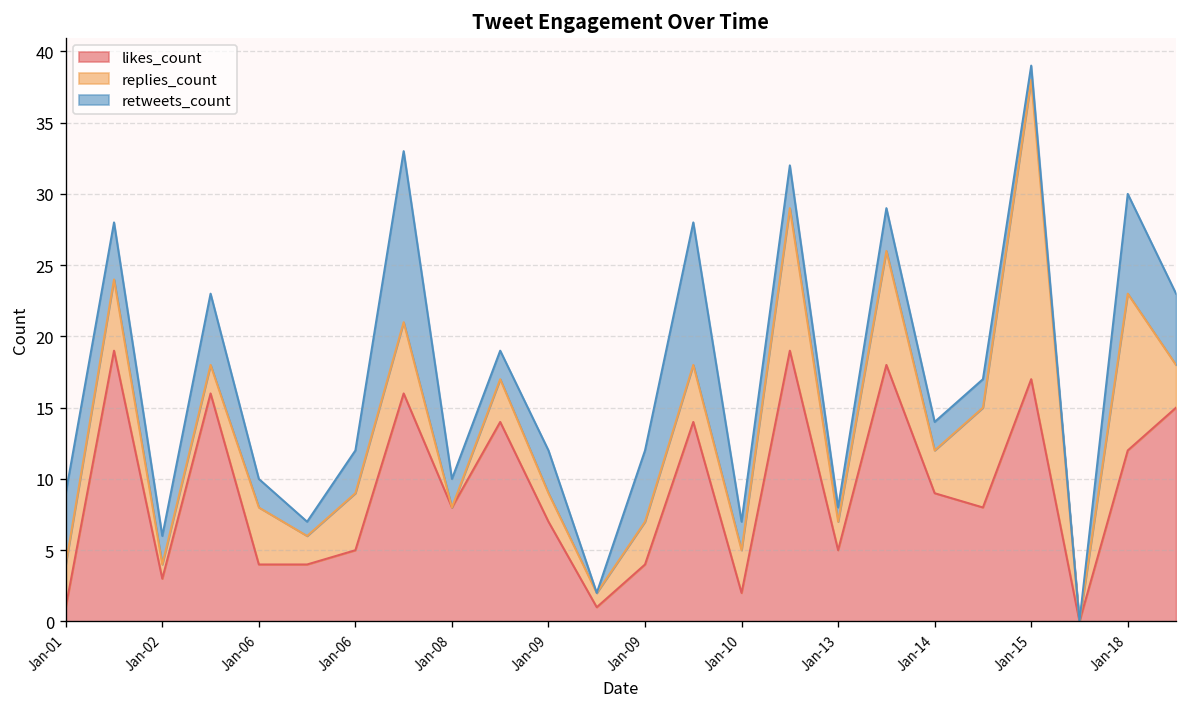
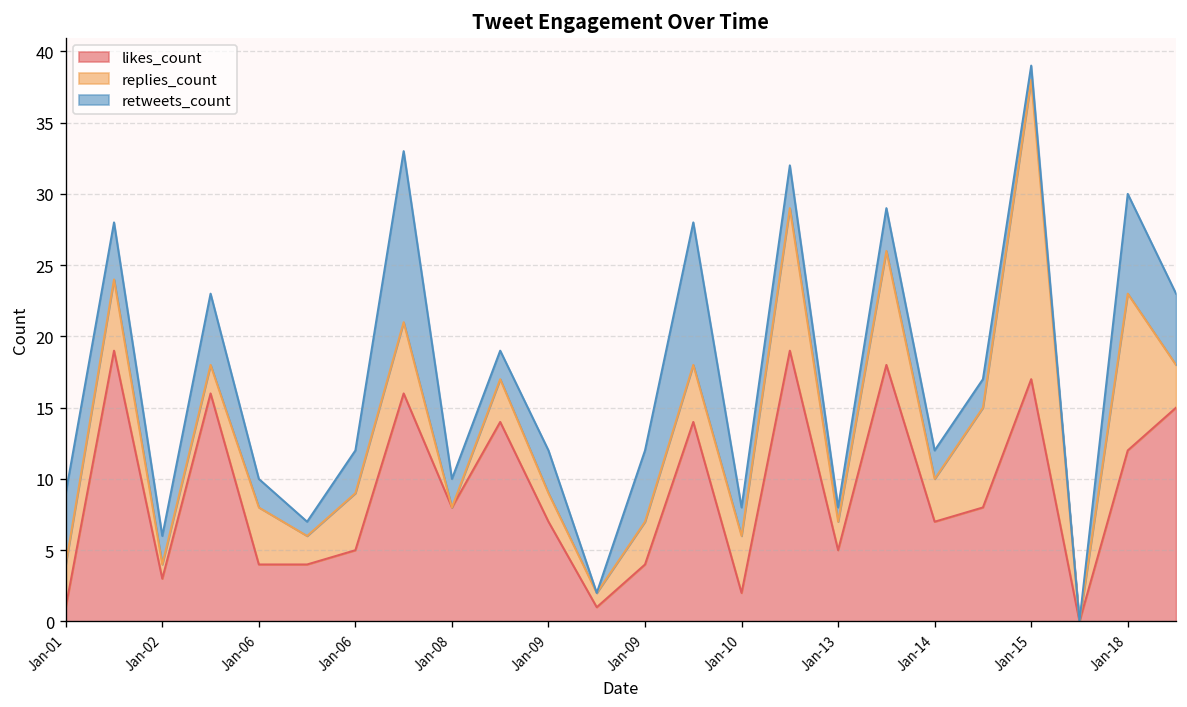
  {
    "likes_count": {
      "Jan-01": 1,
      "Jan-10": 2,
-     "Jan-14": 9
+     "Jan-14": 7
    },
    "replies_count": {
      "Jan-01": 3,
-     "Jan-10": 3,
+     "Jan-10": 4,
      "Jan-14": 3
    },
    "retweets_count": {
      "Jan-01": 5,
      "Jan-10": 2,
      "Jan-14": 2
    }
  }
